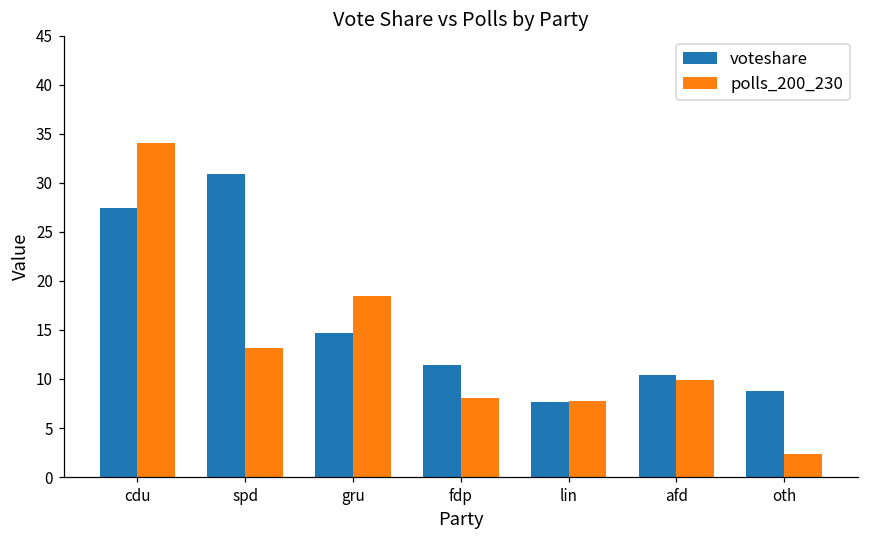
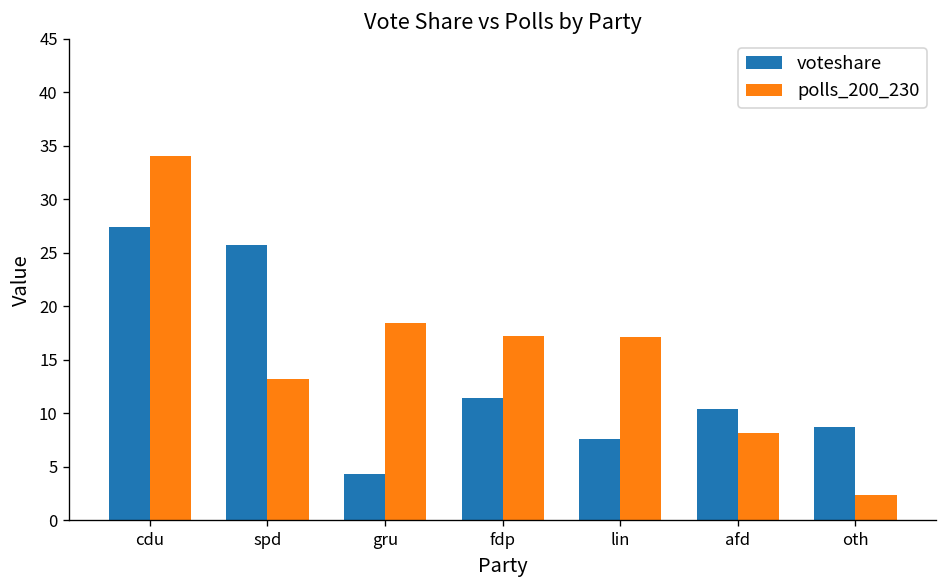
  {
    "voteshare": {
      "cdu": 27,
-     "spd": 31,
-     "gru": 15,
+     "spd": 26,
+     "gru": 4,
      "fdp": 11,
      "lin": 8,
      "afd": 10,
      "oth": 9
    },
    "polls_200_230": {
      "cdu": 34,
      "spd": 13,
      "gru": 18,
-     "fdp": 8,
-     "lin": 8,
-     "afd": 10,
+     "fdp": 17,
+     "lin": 17,
+     "afd": 8,
      "oth": 2
    }
  }
